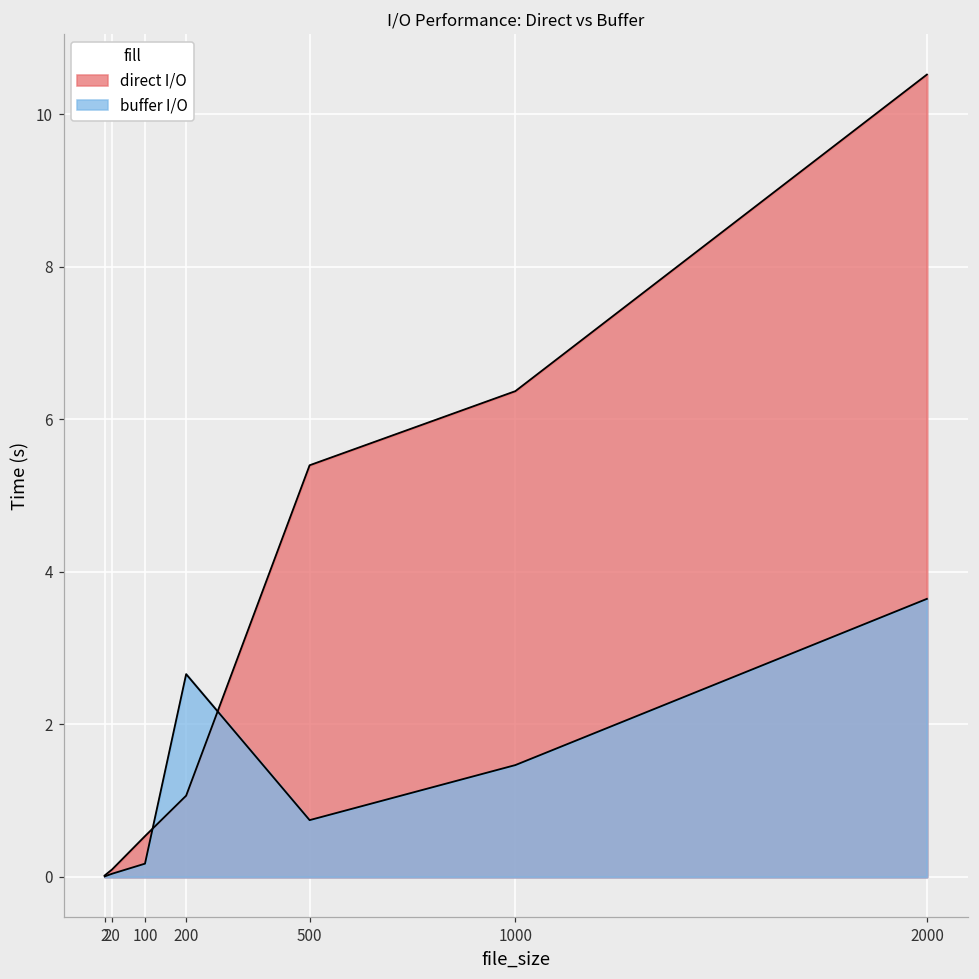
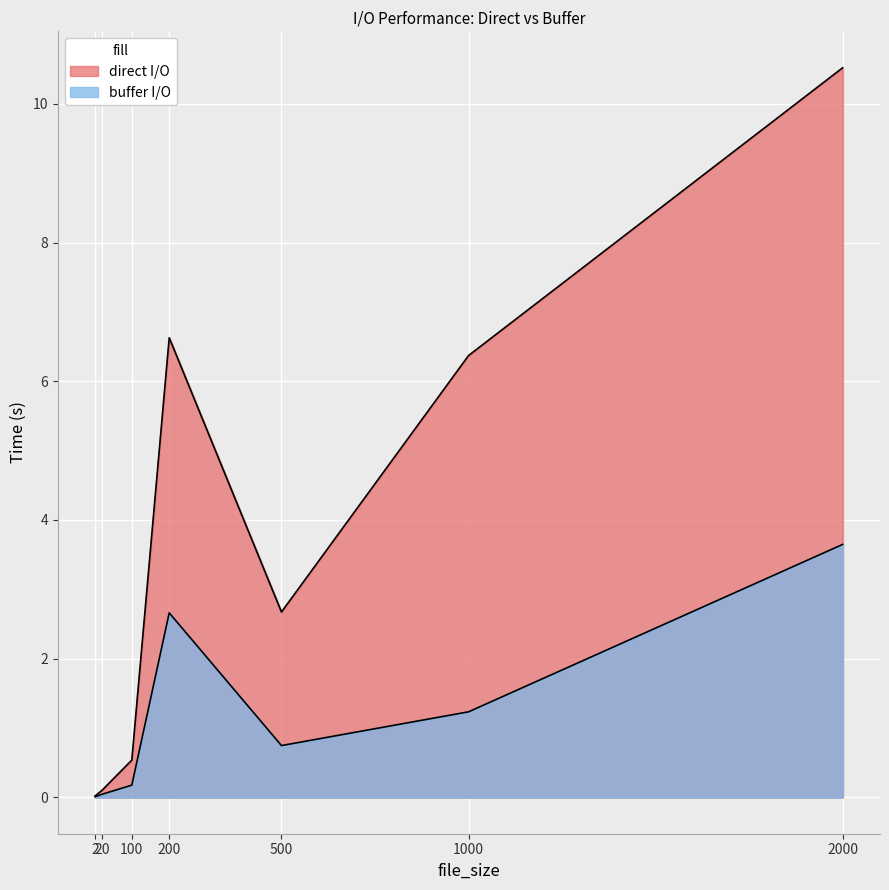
  {
    "direct I/O": {
      "100": 0.5,
-     "200": 1.1,
-     "500": 5.4,
+     "200": 6.6,
+     "500": 2.7,
      "1000": 6.4,
      "2000": 10.5
    },
    "buffer I/O": {
      "100": 0.2,
      "200": 2.7,
      "500": 0.7,
-     "1000": 1.5,
+     "1000": 1.2,
      "2000": 3.6
    }
  }
